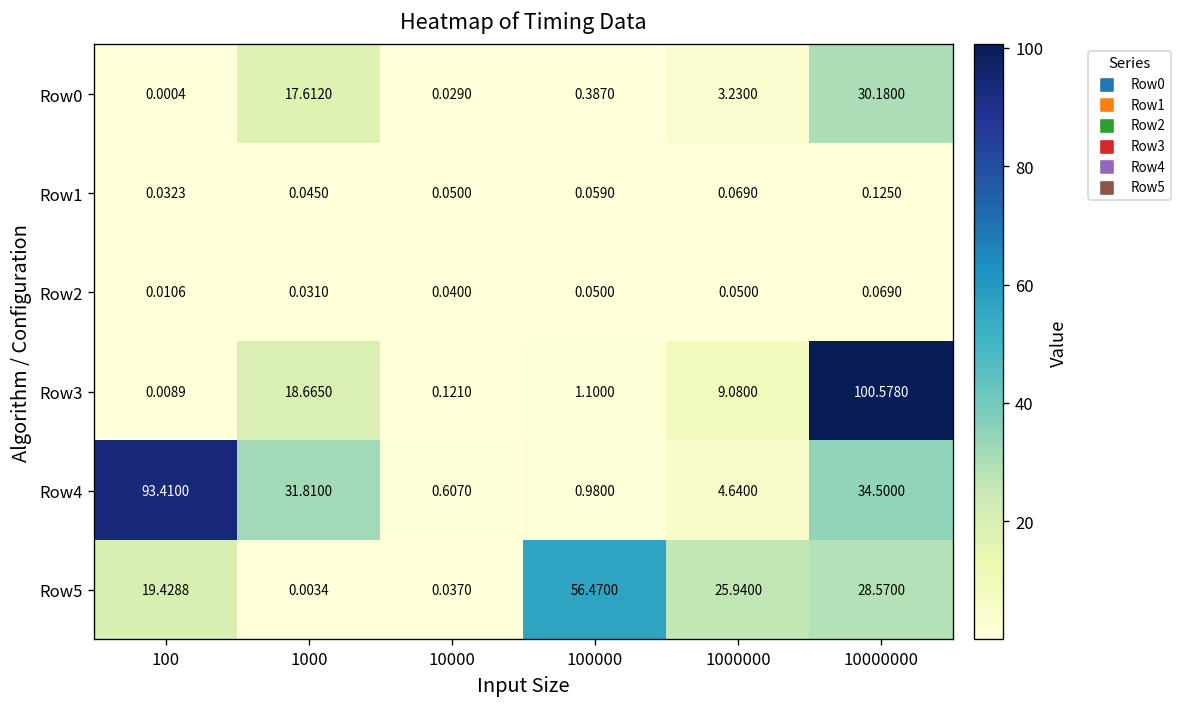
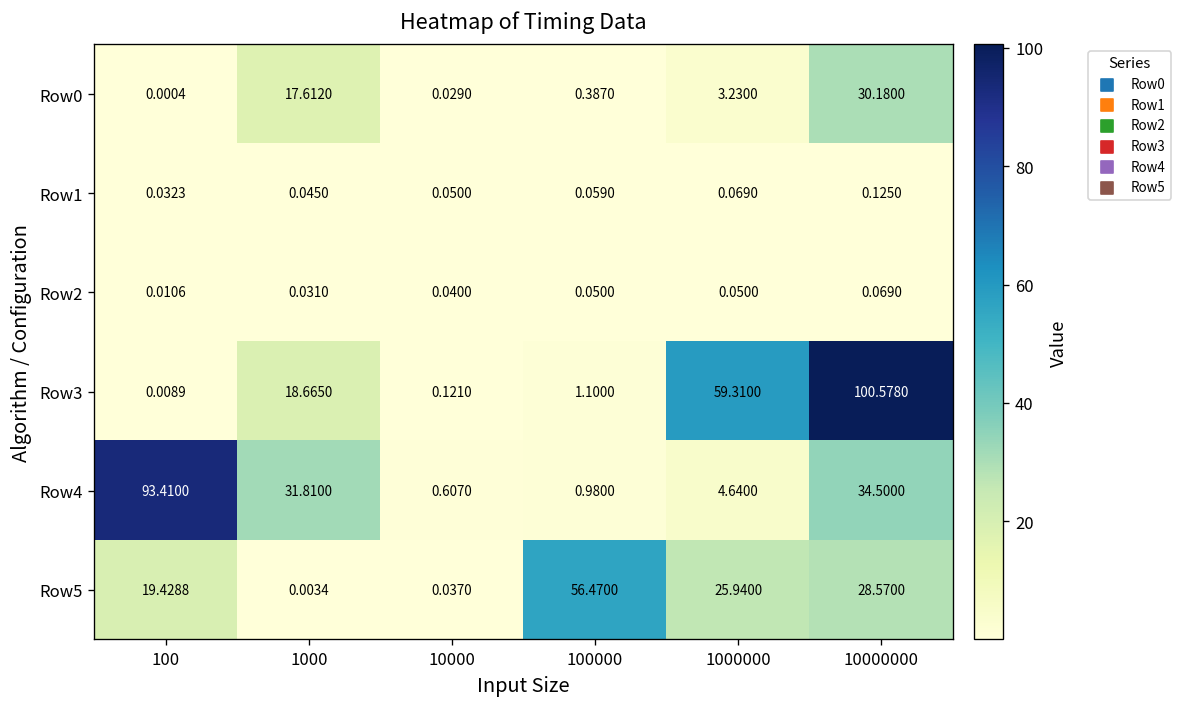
  {
    "Row0": {
      "100": 0.0004,
      "1000": 17.6120,
      "10000": 0.0290,
      "100000": 0.3870,
      "1000000": 3.2300,
      "10000000": 30.1800
    },
    "Row1": {
      "100": 0.0323,
      "1000": 0.0450,
      "10000": 0.0500,
      "100000": 0.0590,
      "1000000": 0.0690,
      "10000000": 0.1250
    },
    "Row2": {
      "100": 0.0106,
      "1000": 0.0310,
      "10000": 0.0400,
      "100000": 0.0500,
      "1000000": 0.0500,
      "10000000": 0.0690
    },
    "Row3": {
      "100": 0.0089,
      "1000": 18.6650,
      "10000": 0.1210,
      "100000": 1.1000,
-     "1000000": 9.0800,
+     "1000000": 59.3100,
      "10000000": 100.5780
    },
    "Row4": {
      "100": 93.4100,
      "1000": 31.8100,
      "10000": 0.6070,
      "100000": 0.9800,
      "1000000": 4.6400,
      "10000000": 34.5000
    },
    "Row5": {
      "100": 19.4288,
      "1000": 0.0034,
      "10000": 0.0370,
      "100000": 56.4700,
      "1000000": 25.9400,
      "10000000": 28.5700
    }
  }
